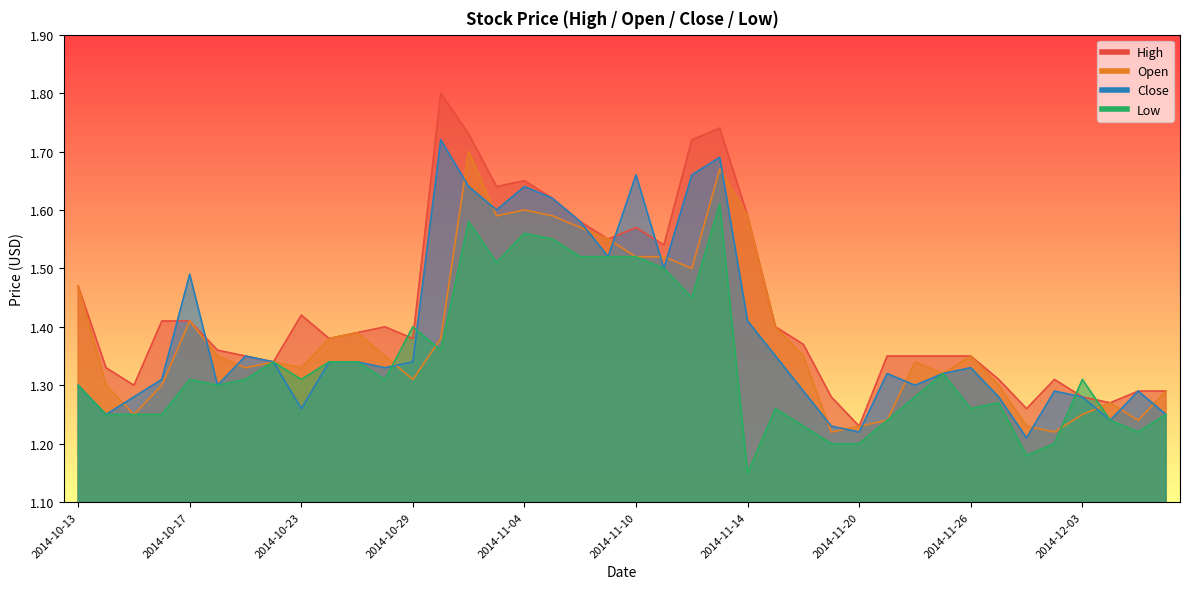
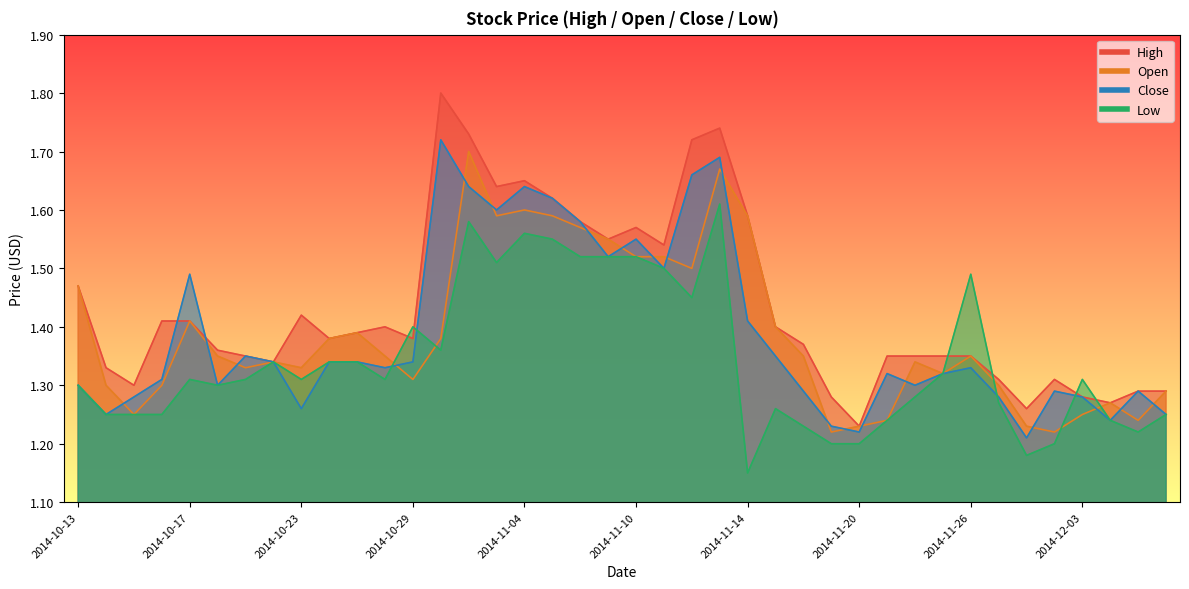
  {
    "Close": {
      "2014-10-17": 1.49,
      "2014-10-23": 1.26,
      "2014-10-29": 1.34,
      "2014-11-04": 1.64,
-     "2014-11-10": 1.66,
+     "2014-11-10": 1.55,
      "2014-11-14": 1.41,
      "2014-11-20": 1.22,
      "2014-11-26": 1.33
    },
    "Low": {
      "2014-10-17": 1.31,
      "2014-10-23": 1.31,
      "2014-10-29": 1.40,
      "2014-11-04": 1.56,
      "2014-11-14": 1.15,
      "2014-11-20": 1.20,
-     "2014-11-26": 1.26,
+     "2014-11-26": 1.49,
      "2014-12-03": 1.31
    }
  }
